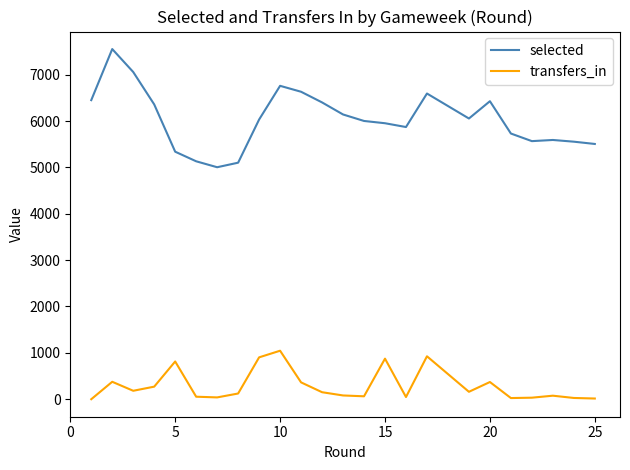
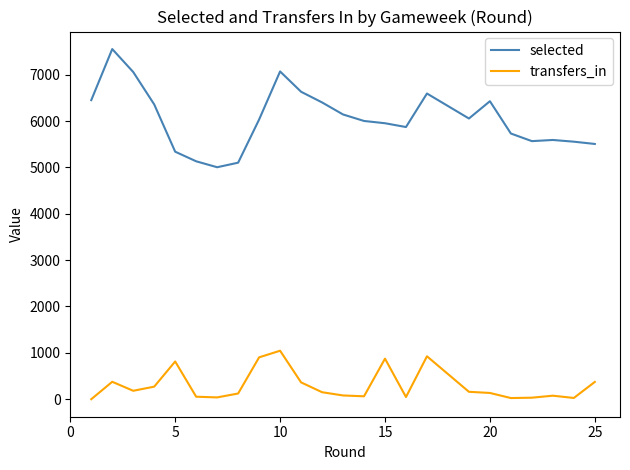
  {
    "selected": {
      "5": 5300,
-     "10": 6800,
+     "10": 7100,
      "15": 6000,
      "20": 6400,
      "25": 5500
    },
    "transfers_in": {
      "5": 800,
      "10": 1000,
      "15": 900,
-     "20": 400,
-     "25": 0
+     "20": 100,
+     "25": 400
    }
  }
